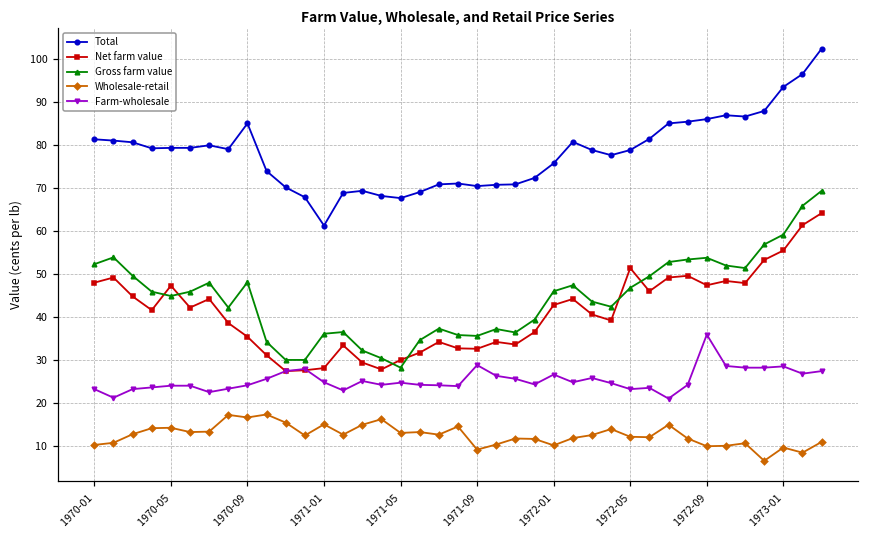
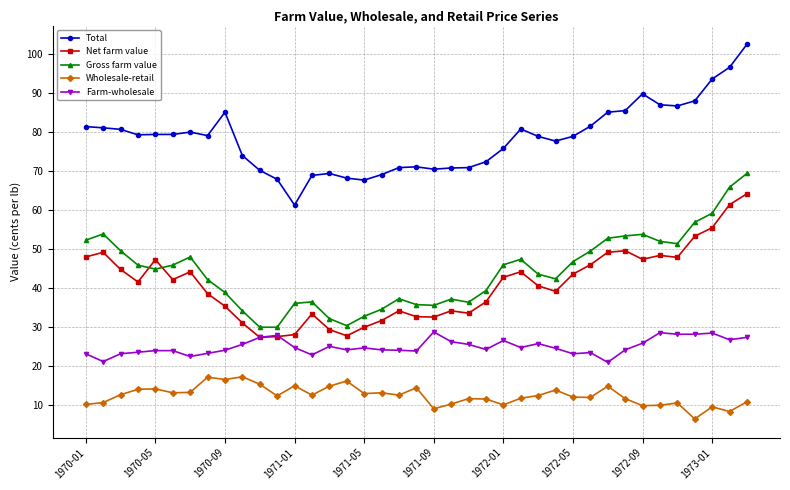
  {
    "Total": {
      "1970-01": 81,
      "1970-05": 79,
      "1970-09": 85,
      "1971-01": 61,
      "1971-05": 68,
      "1971-09": 71,
      "1972-01": 76,
      "1972-05": 79,
-     "1972-09": 86,
+     "1972-09": 90,
      "1973-01": 94
    },
    "Net farm value": {
      "1970-01": 48,
      "1970-05": 47,
      "1970-09": 35,
      "1971-01": 28,
      "1971-05": 30,
      "1971-09": 33,
      "1972-01": 43,
-     "1972-05": 51,
+     "1972-05": 44,
      "1972-09": 47,
      "1973-01": 56
    },
    "Gross farm value": {
      "1970-01": 52,
      "1970-05": 45,
-     "1970-09": 48,
+     "1970-09": 39,
      "1971-01": 36,
-     "1971-05": 28,
+     "1971-05": 33,
      "1971-09": 36,
      "1972-01": 46,
      "1972-05": 47,
      "1972-09": 54,
      "1973-01": 59
    },
    "Wholesale-retail": {
      "1970-01": 10,
      "1970-05": 14,
      "1970-09": 17,
      "1971-01": 15,
      "1971-05": 13,
      "1971-09": 9,
      "1972-01": 10,
      "1972-05": 12,
      "1972-09": 10,
      "1973-01": 10
    },
    "Farm-wholesale": {
      "1970-01": 23,
      "1970-05": 24,
      "1970-09": 24,
      "1971-01": 25,
      "1971-05": 25,
      "1971-09": 29,
      "1972-01": 27,
      "1972-05": 23,
-     "1972-09": 36,
+     "1972-09": 26,
      "1973-01": 29
    }
  }
